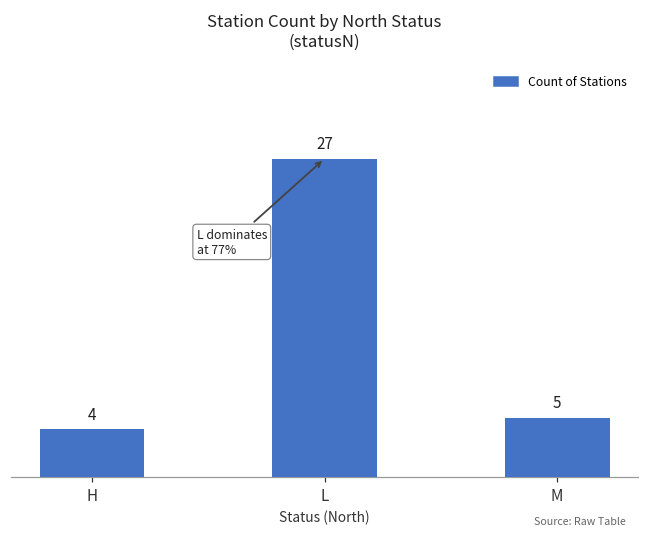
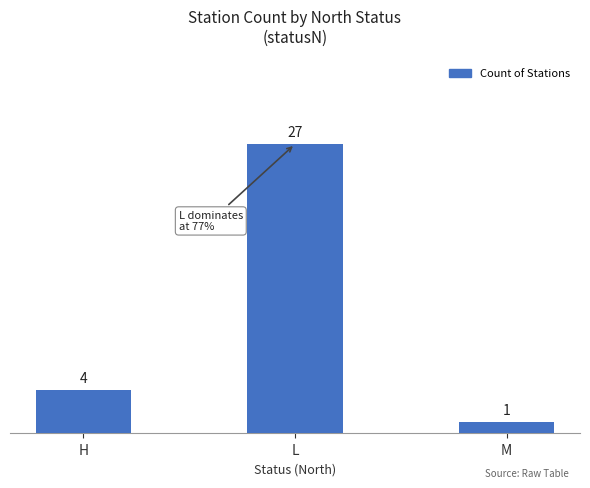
  {
    "H": 4,
    "L": 27,
-   "M": 5
+   "M": 1
  }
